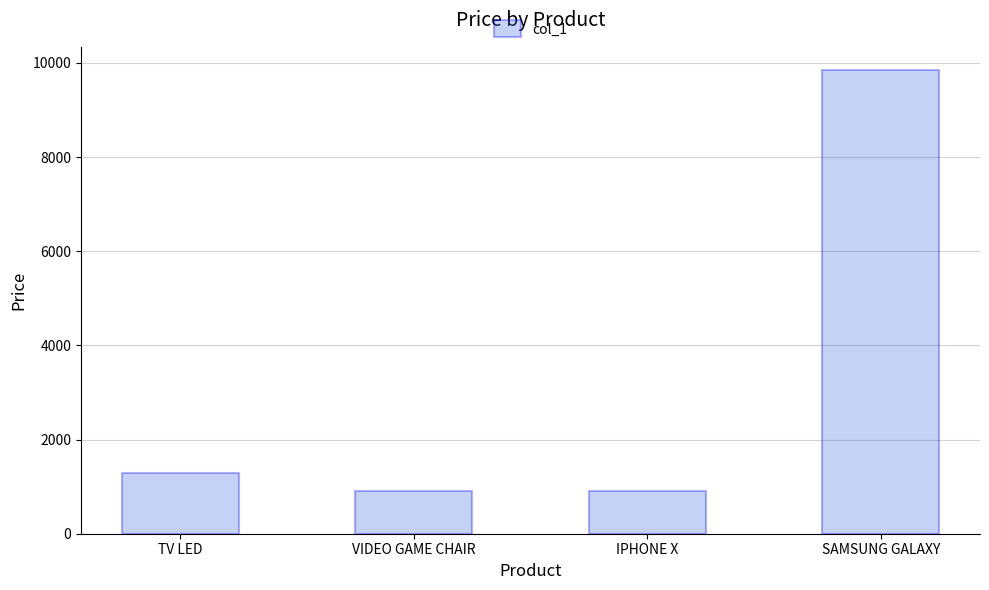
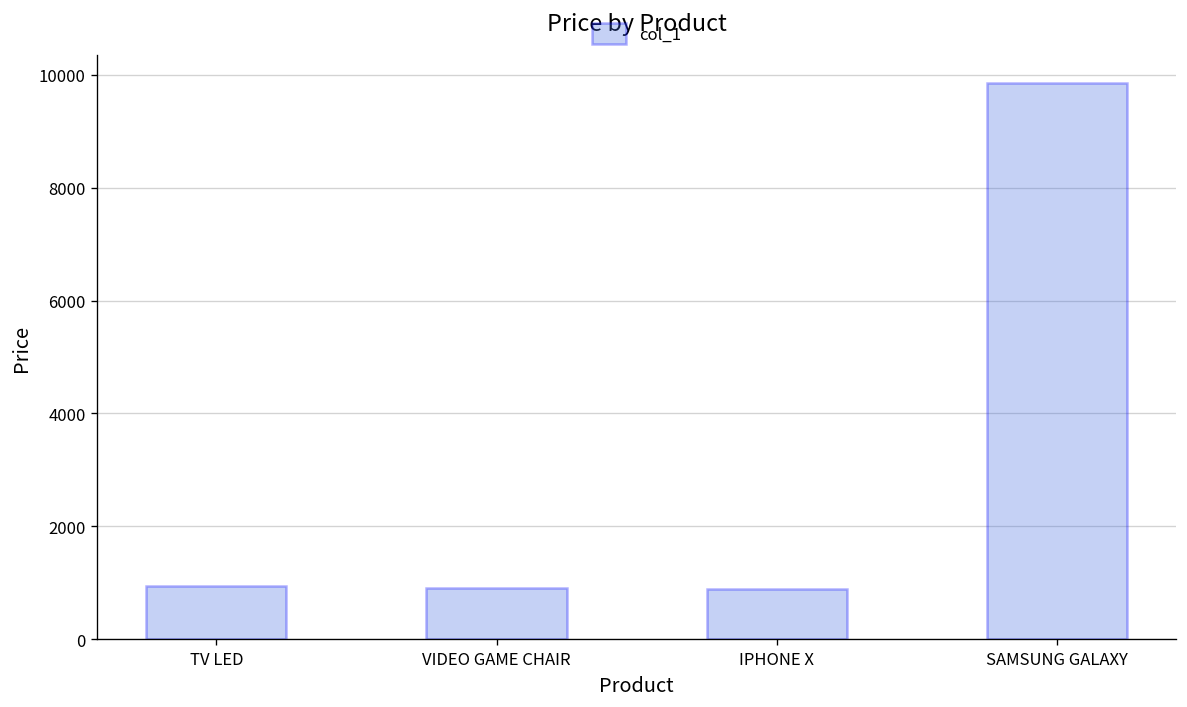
  {
-   "TV LED": 1300,
+   "TV LED": 900,
    "VIDEO GAME CHAIR": 900,
    "IPHONE X": 900,
    "SAMSUNG GALAXY": 9900
  }
